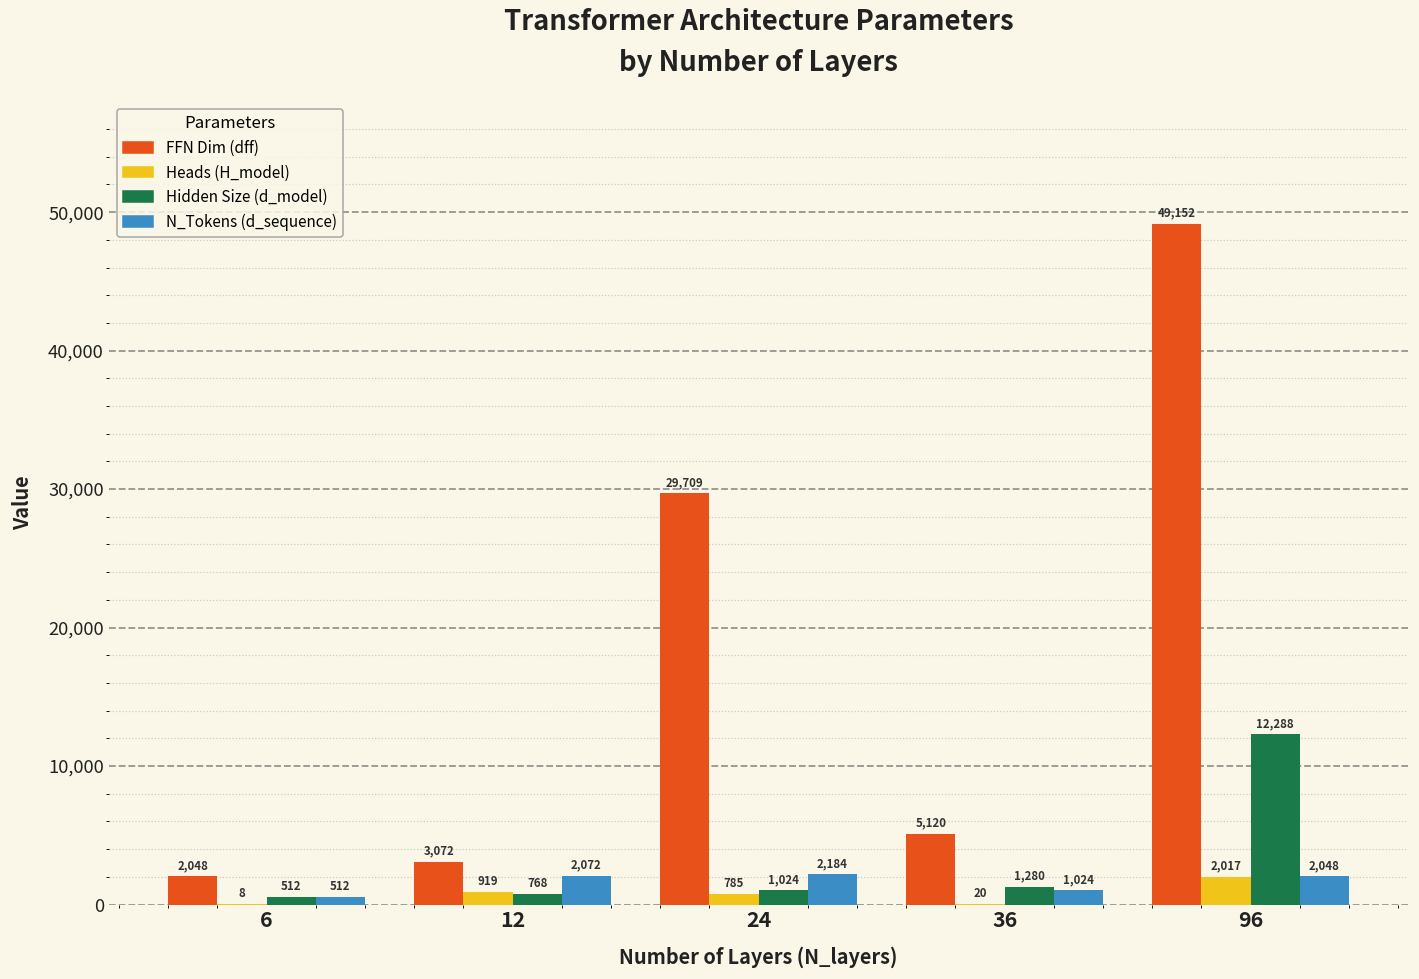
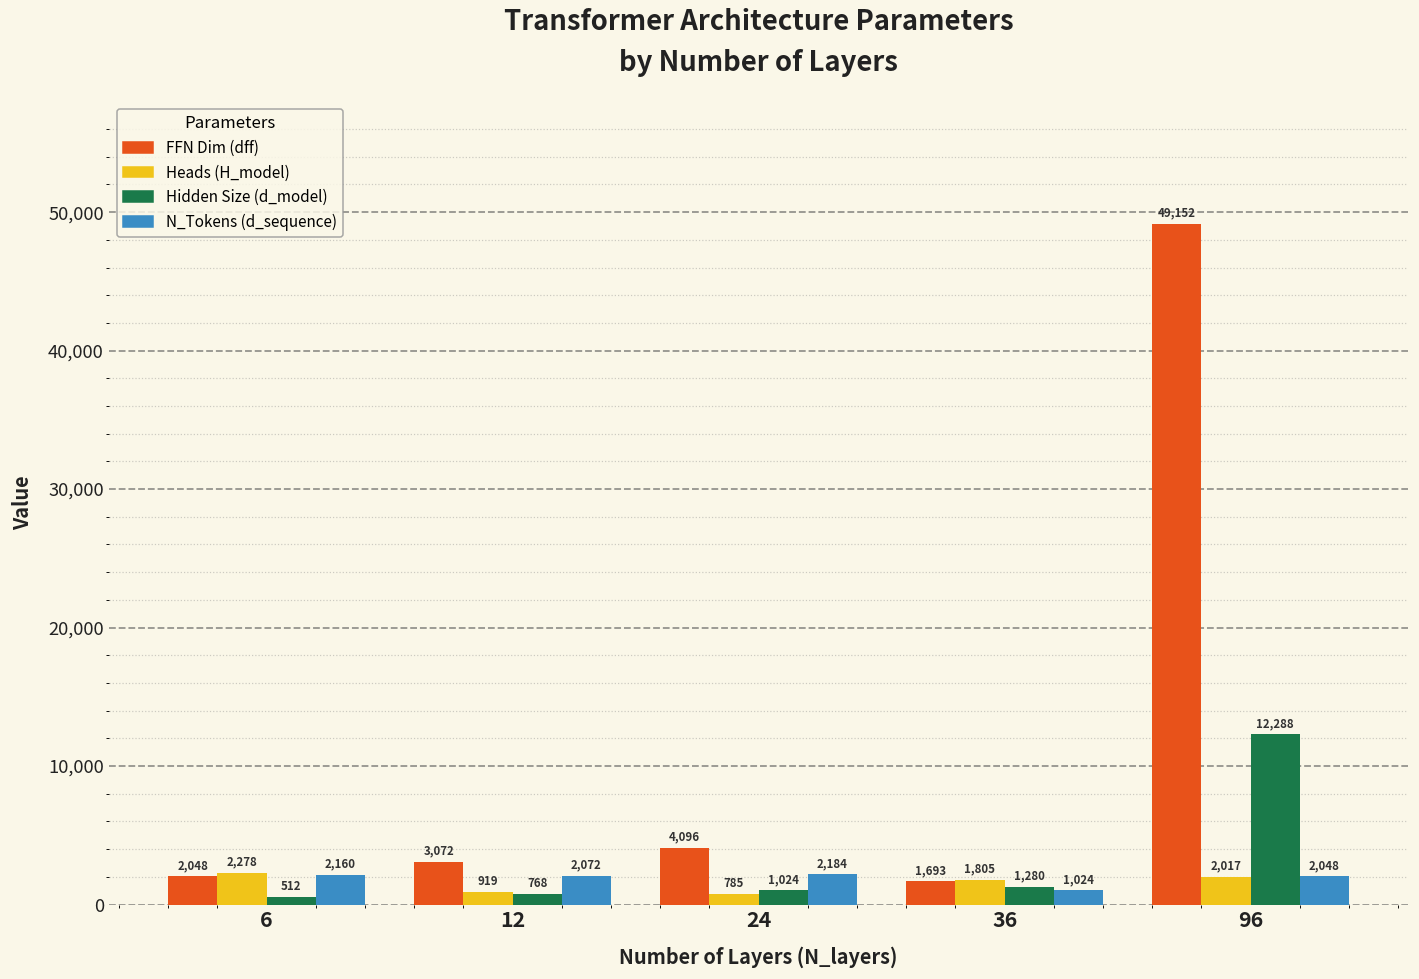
  {
    "FFN Dim (dff)": {
      "6": "2,048",
      "12": "3,072",
-     "24": "29,709",
-     "36": "5,120",
+     "24": "4,096",
+     "36": "1,693",
      "96": "49,152"
    },
    "Heads (H_model)": {
-     "6": "8",
+     "6": "2,278",
      "12": "919",
      "24": "785",
-     "36": "20",
+     "36": "1,805",
      "96": "2,017"
    },
    "Hidden Size (d_model)": {
      "6": "512",
      "12": "768",
      "24": "1,024",
      "36": "1,280",
      "96": "12,288"
    },
    "N_Tokens (d_sequence)": {
-     "6": "512",
+     "6": "2,160",
      "12": "2,072",
      "24": "2,184",
      "36": "1,024",
      "96": "2,048"
    }
  }
